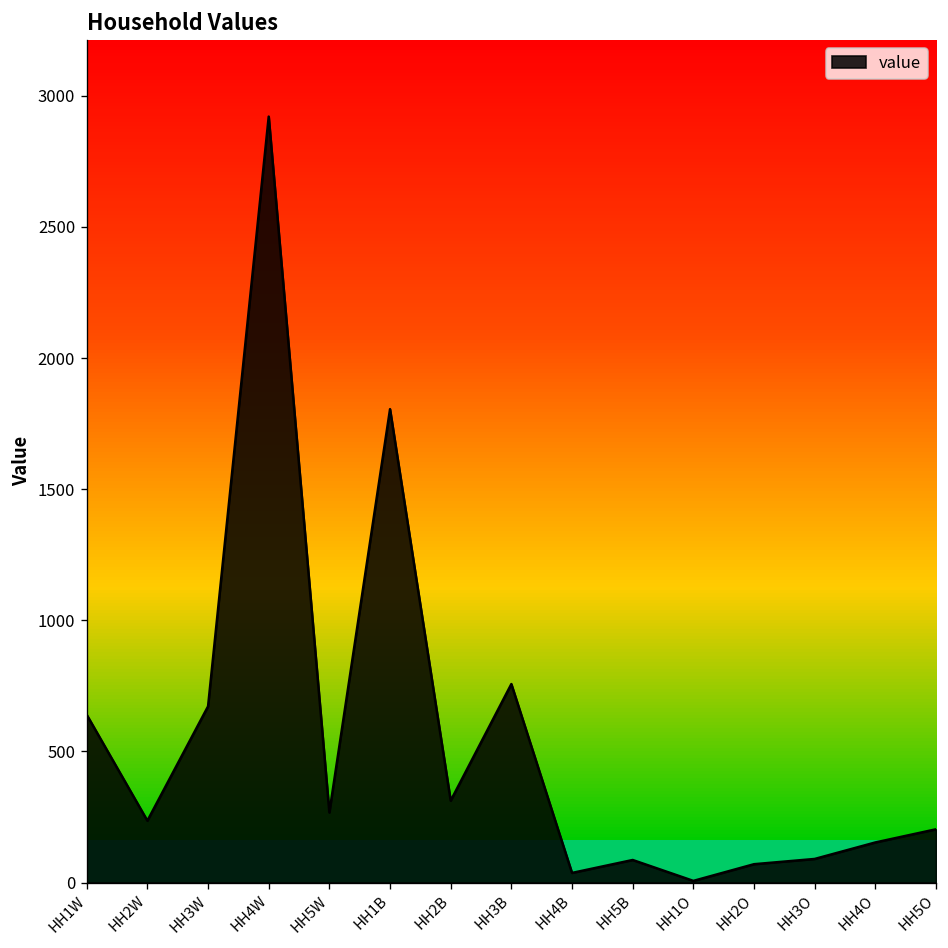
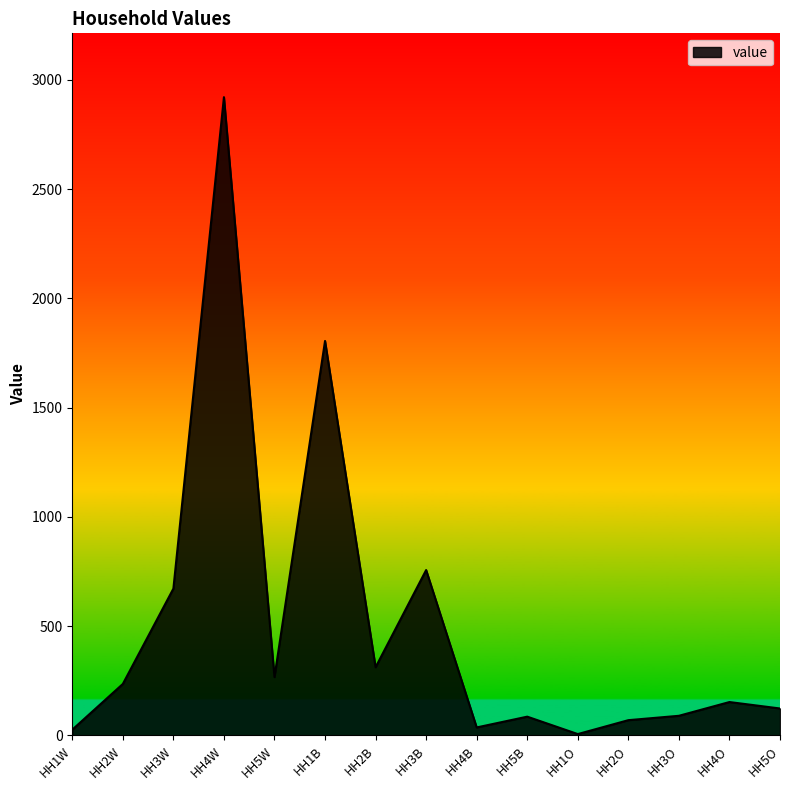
  {
-   "HH1W": 640,
+   "HH1W": 30,
    "HH2W": 240,
    "HH3W": 670,
    "HH4W": 2920,
    "HH5W": 270,
    "HH1B": 1810,
    "HH2B": 310,
    "HH3B": 760,
    "HH4B": 40,
    "HH5B": 90,
    "HH1O": 10,
    "HH2O": 70,
    "HH3O": 90,
    "HH4O": 150,
-   "HH5O": 200
+   "HH5O": 120
  }
